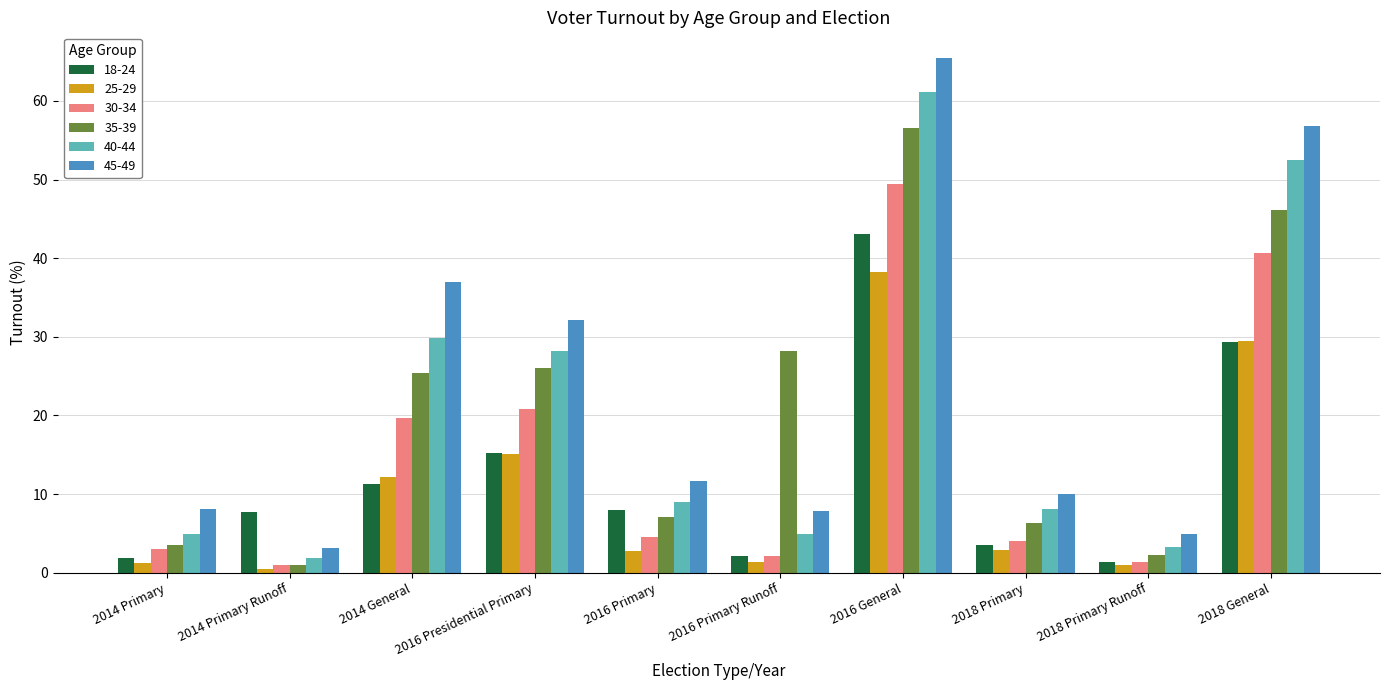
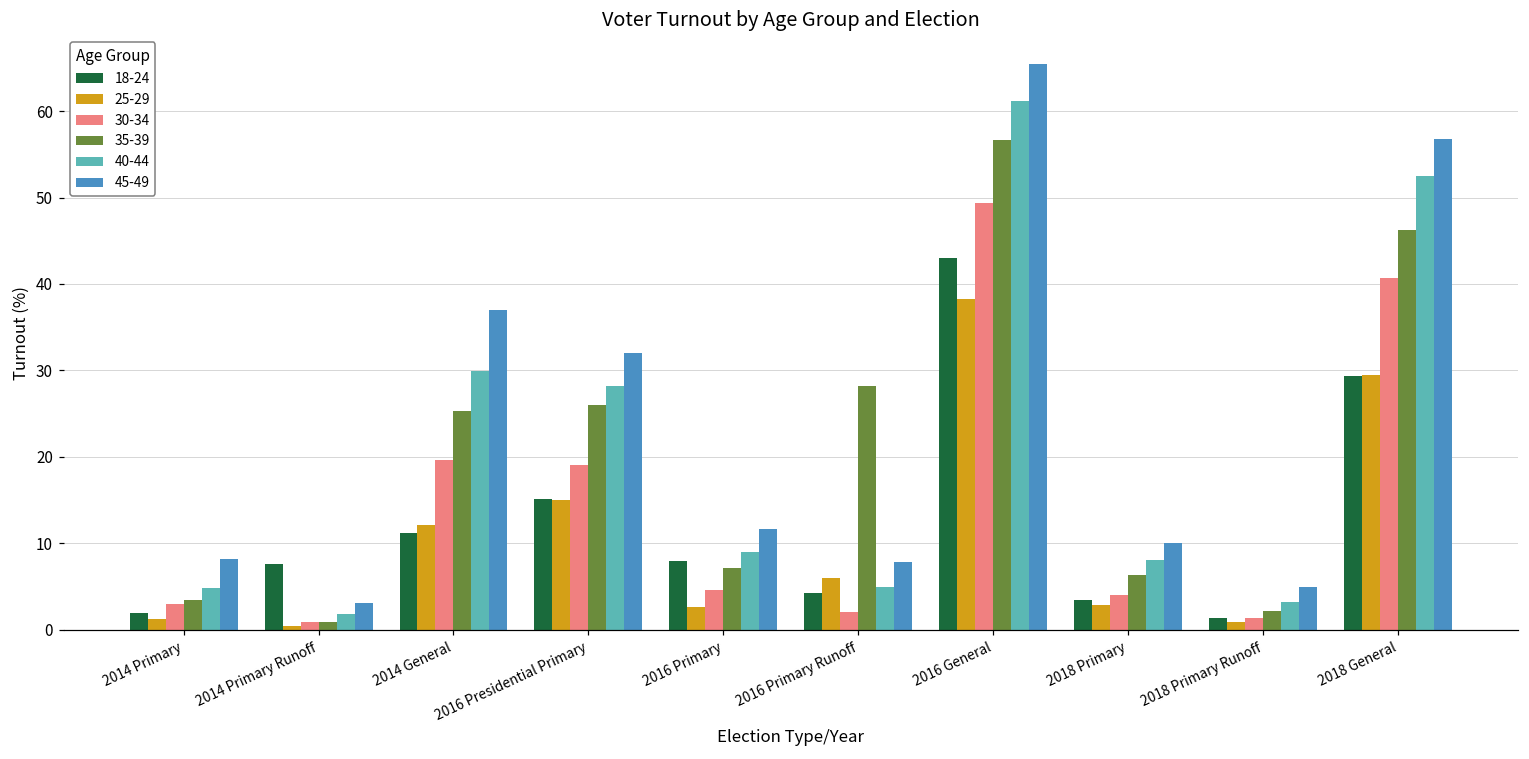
  {
    "18-24": {
      "2014 Primary": 2,
      "2014 Primary Runoff": 8,
      "2014 General": 11,
      "2016 Presidential Primary": 15,
      "2016 Primary": 8,
-     "2016 Primary Runoff": 2,
+     "2016 Primary Runoff": 4,
      "2016 General": 43,
      "2018 Primary": 4,
      "2018 Primary Runoff": 1,
      "2018 General": 29
    },
    "25-29": {
      "2014 Primary": 1,
      "2014 Primary Runoff": 0,
      "2014 General": 12,
      "2016 Presidential Primary": 15,
      "2016 Primary": 3,
-     "2016 Primary Runoff": 1,
+     "2016 Primary Runoff": 6,
      "2016 General": 38,
      "2018 Primary": 3,
      "2018 Primary Runoff": 1,
      "2018 General": 30
    },
    "30-34": {
      "2014 Primary": 3,
      "2014 Primary Runoff": 1,
      "2014 General": 20,
-     "2016 Presidential Primary": 21,
+     "2016 Presidential Primary": 19,
      "2016 Primary": 5,
      "2016 Primary Runoff": 2,
      "2016 General": 49,
      "2018 Primary": 4,
      "2018 Primary Runoff": 1,
      "2018 General": 41
    },
    "35-39": {
      "2014 Primary": 4,
      "2014 Primary Runoff": 1,
      "2014 General": 25,
      "2016 Presidential Primary": 26,
      "2016 Primary": 7,
      "2016 Primary Runoff": 28,
      "2016 General": 57,
      "2018 Primary": 6,
      "2018 Primary Runoff": 2,
      "2018 General": 46
    }
  }
